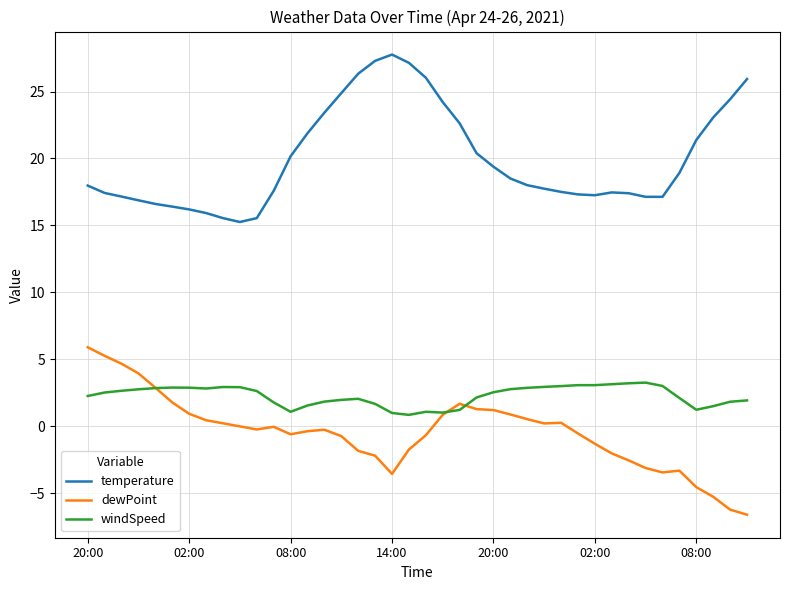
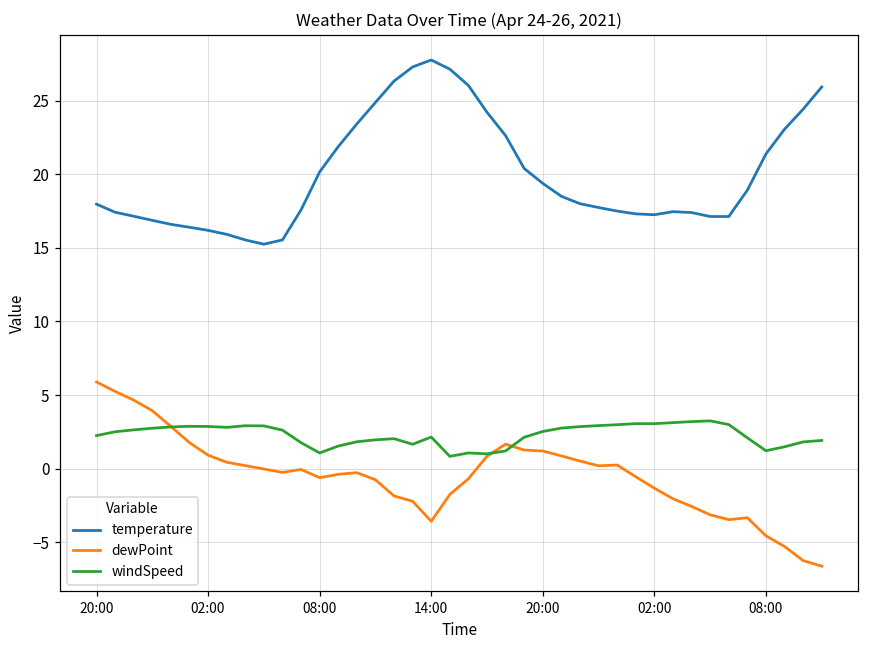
  {
    "temperature": {
      "14:00": 27.8
    },
    "dewPoint": {
      "14:00": -3.6
    },
    "windSpeed": {
-     "14:00": 1.0
+     "14:00": 2.2
    }
  }
